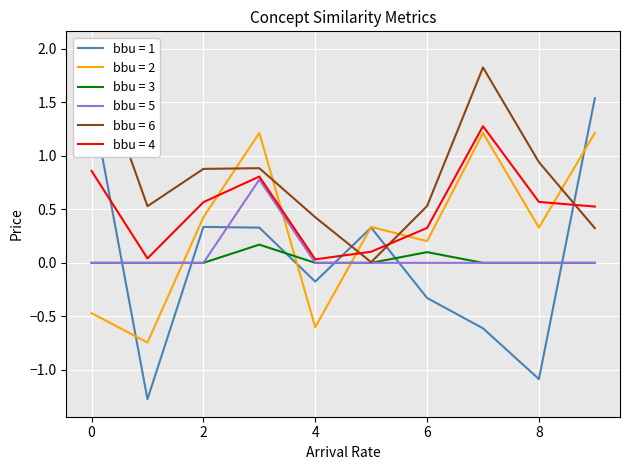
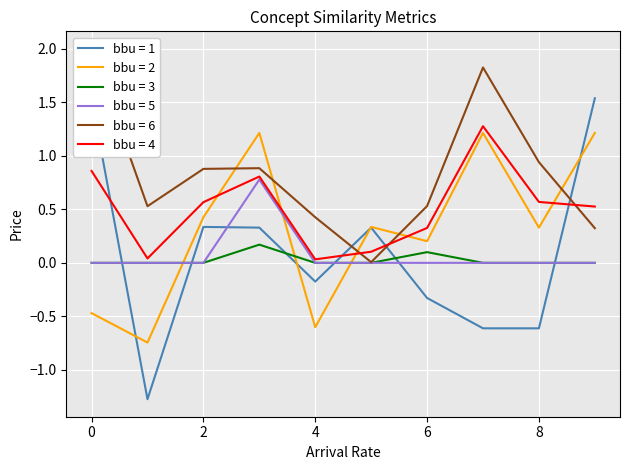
  {
    "bbu = 1": {
      "2": 0.34,
      "4": -0.17,
      "6": -0.33,
-     "8": -1.08
+     "8": -0.61
    },
    "bbu = 2": {
      "0": -0.47,
      "2": 0.43,
      "4": -0.60,
      "6": 0.20,
      "8": 0.33
    },
    "bbu = 3": {
      "6": 0.10
    },
    "bbu = 5": {
      "6": 0.00
    },
    "bbu = 6": {
      "2": 0.88,
      "4": 0.43,
      "6": 0.53,
      "8": 0.94
    },
    "bbu = 4": {
      "0": 0.86,
      "2": 0.57,
      "4": 0.03,
      "6": 0.33,
      "8": 0.57
    }
  }
